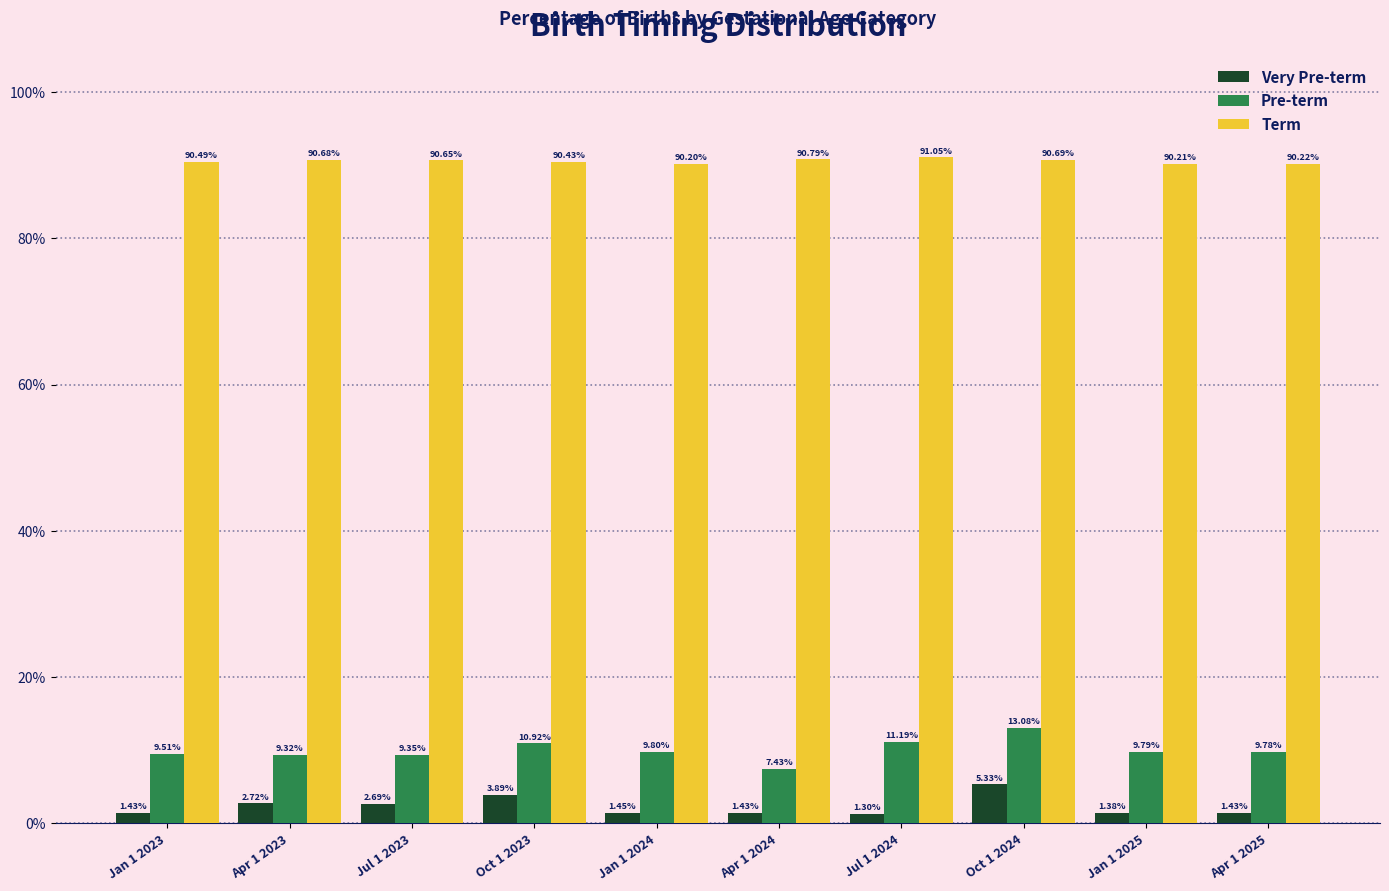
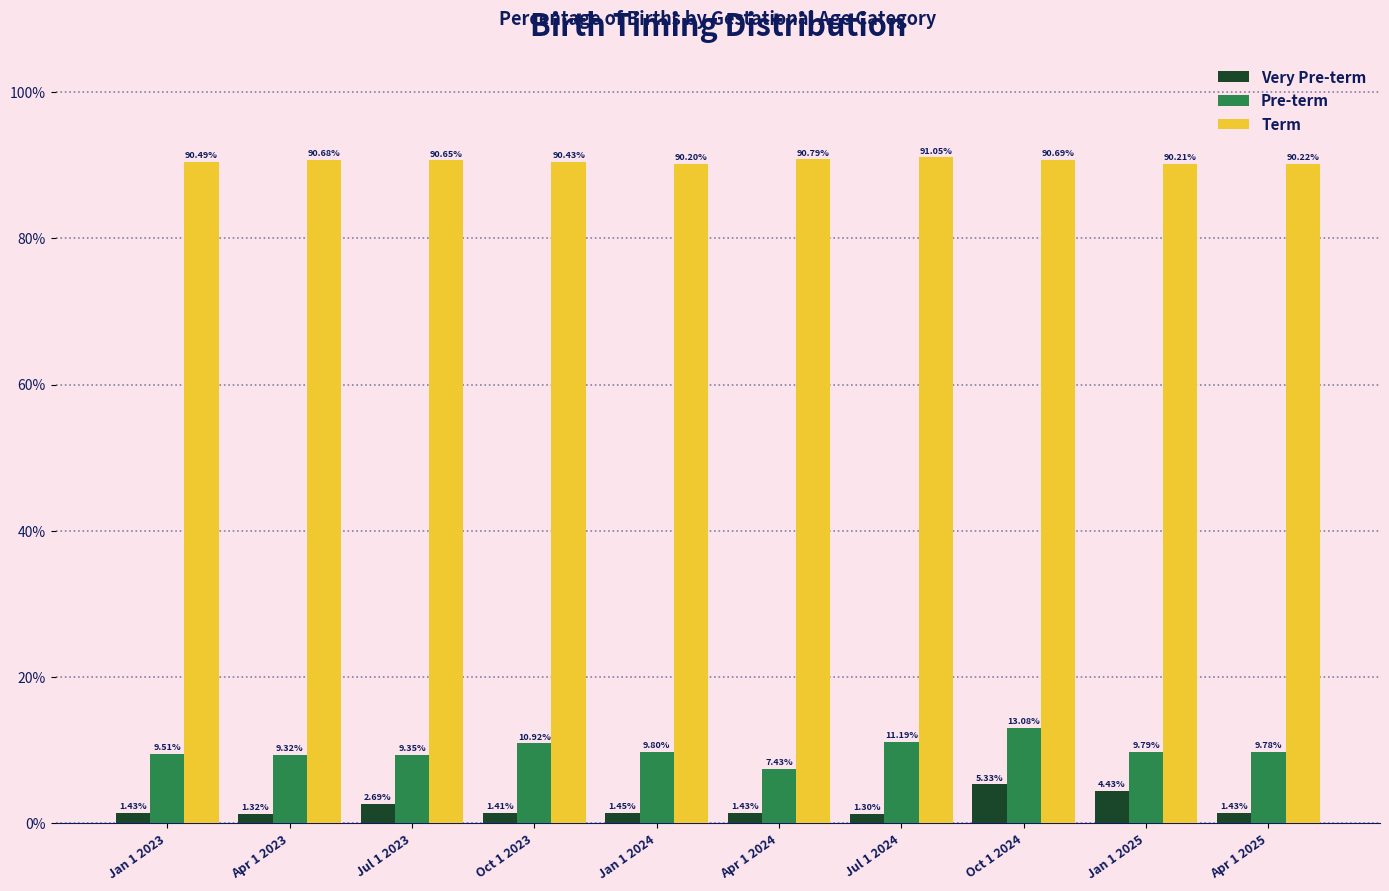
  {
    "Very Pre-term": {
      "Jan 1 2023": "1.43%",
-     "Apr 1 2023": "2.72%",
+     "Apr 1 2023": "1.32%",
      "Jul 1 2023": "2.69%",
-     "Oct 1 2023": "3.89%",
+     "Oct 1 2023": "1.41%",
      "Jan 1 2024": "1.45%",
      "Apr 1 2024": "1.43%",
      "Jul 1 2024": "1.30%",
      "Oct 1 2024": "5.33%",
-     "Jan 1 2025": "1.38%",
+     "Jan 1 2025": "4.43%",
      "Apr 1 2025": "1.43%"
    },
    "Pre-term": {
      "Jan 1 2023": "9.51%",
      "Apr 1 2023": "9.32%",
      "Jul 1 2023": "9.35%",
      "Oct 1 2023": "10.92%",
      "Jan 1 2024": "9.80%",
      "Apr 1 2024": "7.43%",
      "Jul 1 2024": "11.19%",
      "Oct 1 2024": "13.08%",
      "Jan 1 2025": "9.79%",
      "Apr 1 2025": "9.78%"
    },
    "Term": {
      "Jan 1 2023": "90.49%",
      "Apr 1 2023": "90.68%",
      "Jul 1 2023": "90.65%",
      "Oct 1 2023": "90.43%",
      "Jan 1 2024": "90.20%",
      "Apr 1 2024": "90.79%",
      "Jul 1 2024": "91.05%",
      "Oct 1 2024": "90.69%",
      "Jan 1 2025": "90.21%",
      "Apr 1 2025": "90.22%"
    }
  }
